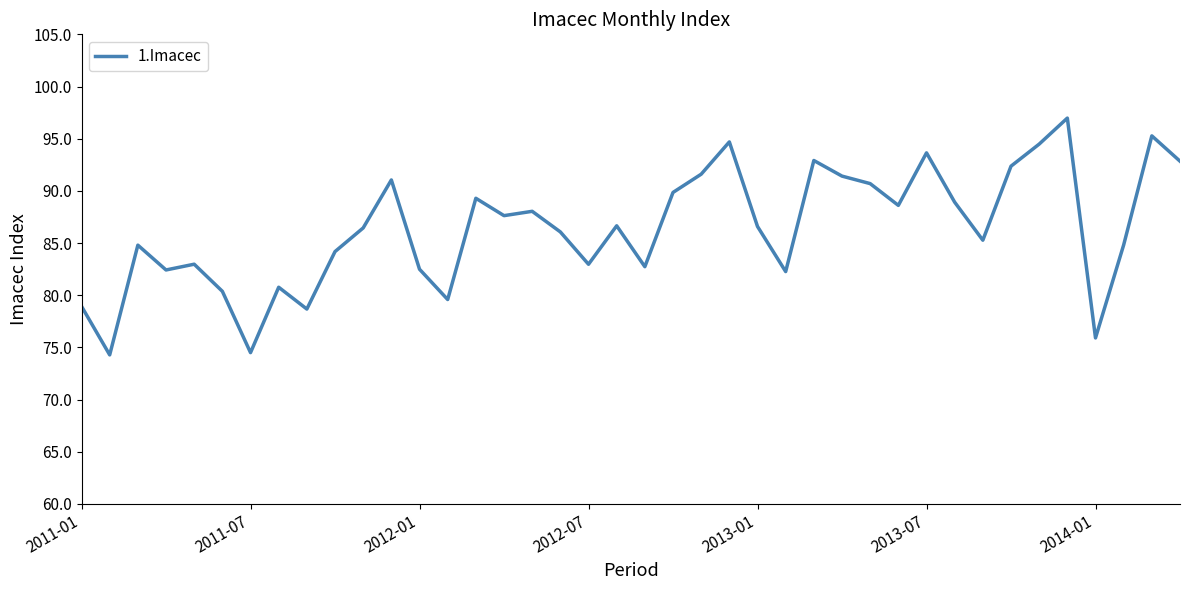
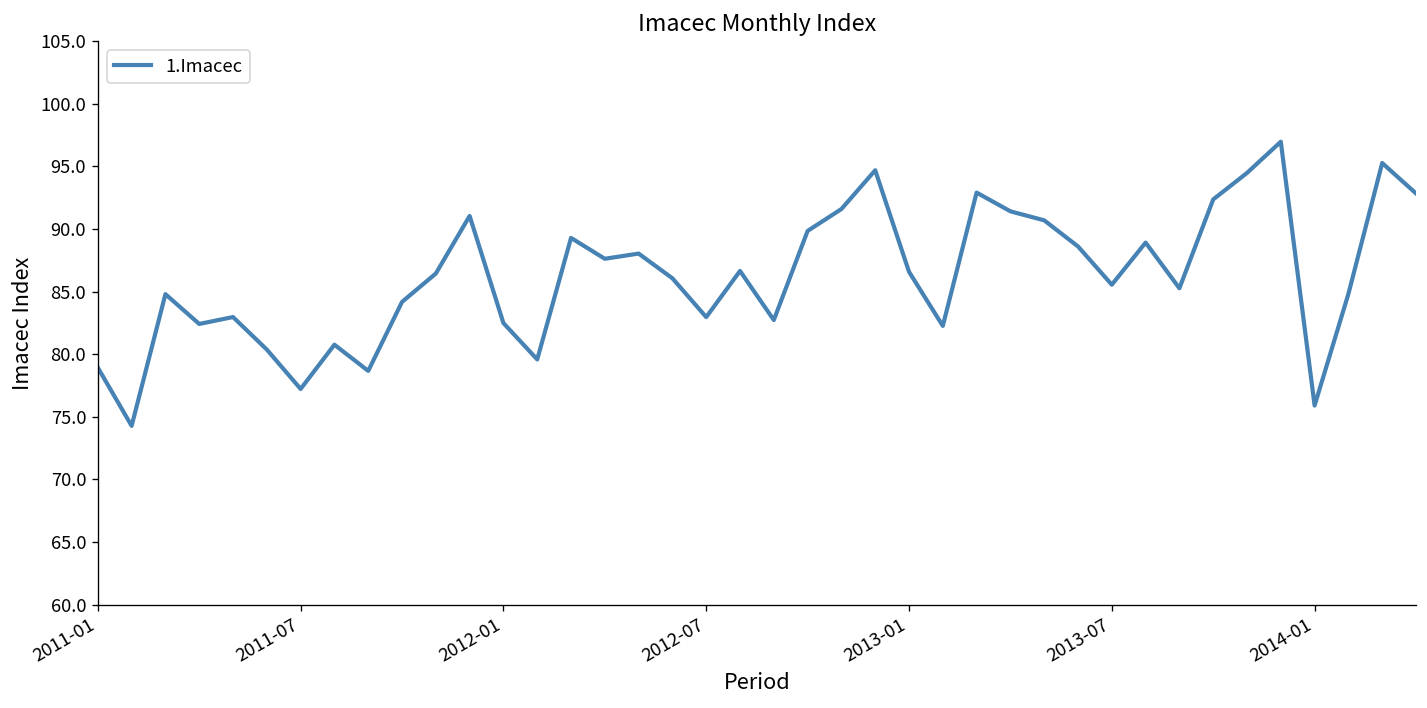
  {
    "2011-01": 78.9,
-   "2011-07": 74.5,
+   "2011-07": 77.2,
    "2012-01": 82.5,
    "2012-07": 83.0,
    "2013-01": 86.6,
-   "2013-07": 93.6,
+   "2013-07": 85.6,
    "2014-01": 75.9
  }
